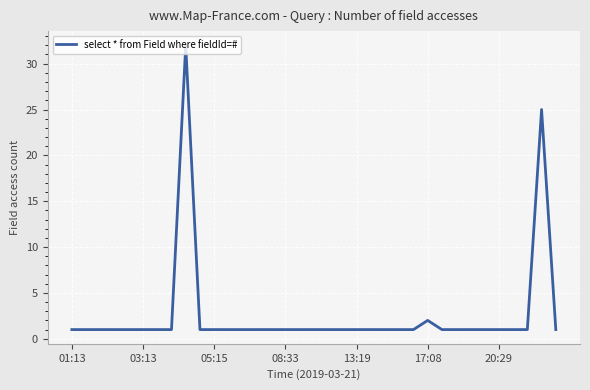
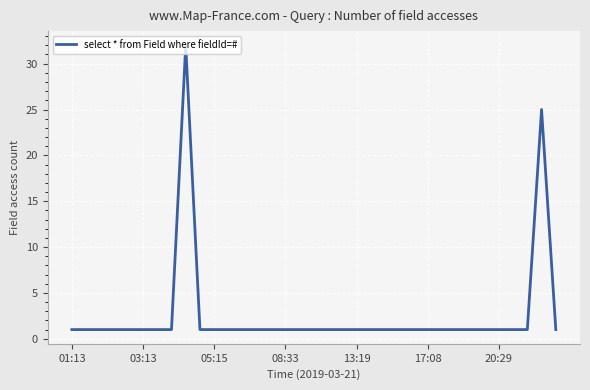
  {
    "01:13": 1,
    "03:13": 1,
    "05:15": 1,
    "08:33": 1,
    "13:19": 1,
-   "17:08": 2,
+   "17:08": 1,
    "20:29": 1
  }
